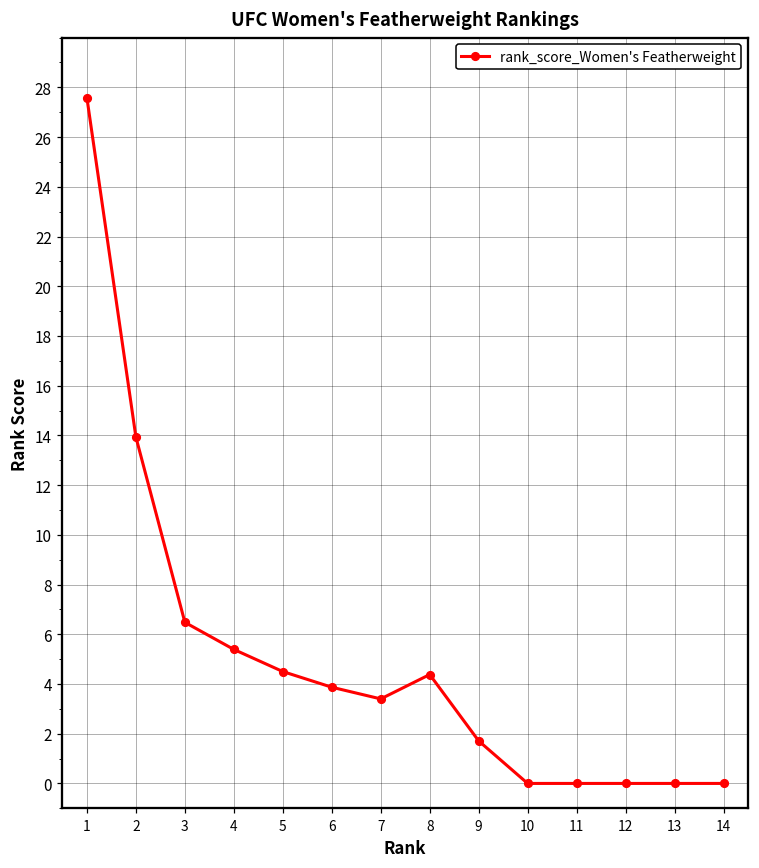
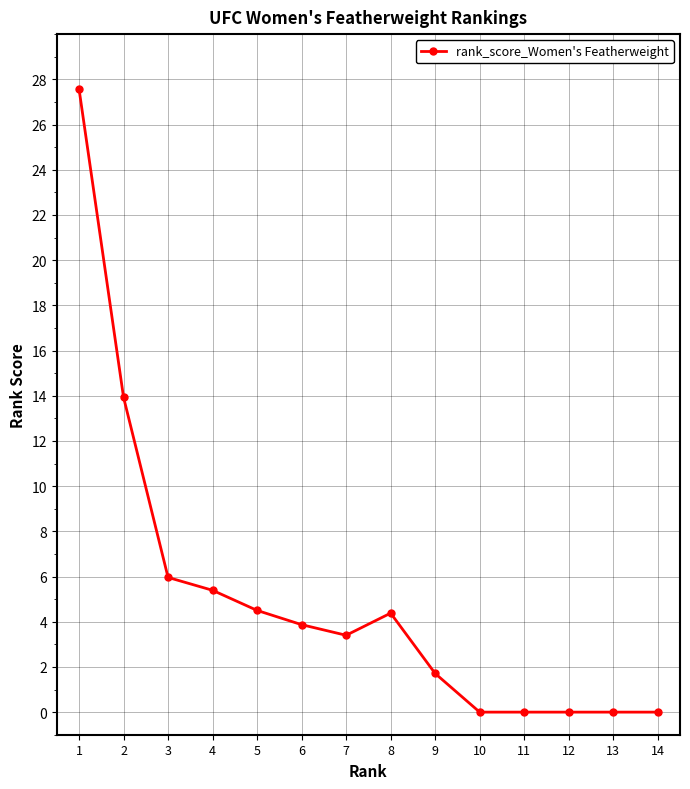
  {
    "1": 27.6,
    "2": 13.9,
-   "3": 6.5,
+   "3": 6.0,
    "4": 5.4,
    "5": 4.5,
    "6": 3.9,
    "7": 3.4,
    "8": 4.4,
    "9": 1.7,
    "10": 0.0,
    "11": 0.0,
    "12": 0.0,
    "13": 0.0,
    "14": 0.0
  }
